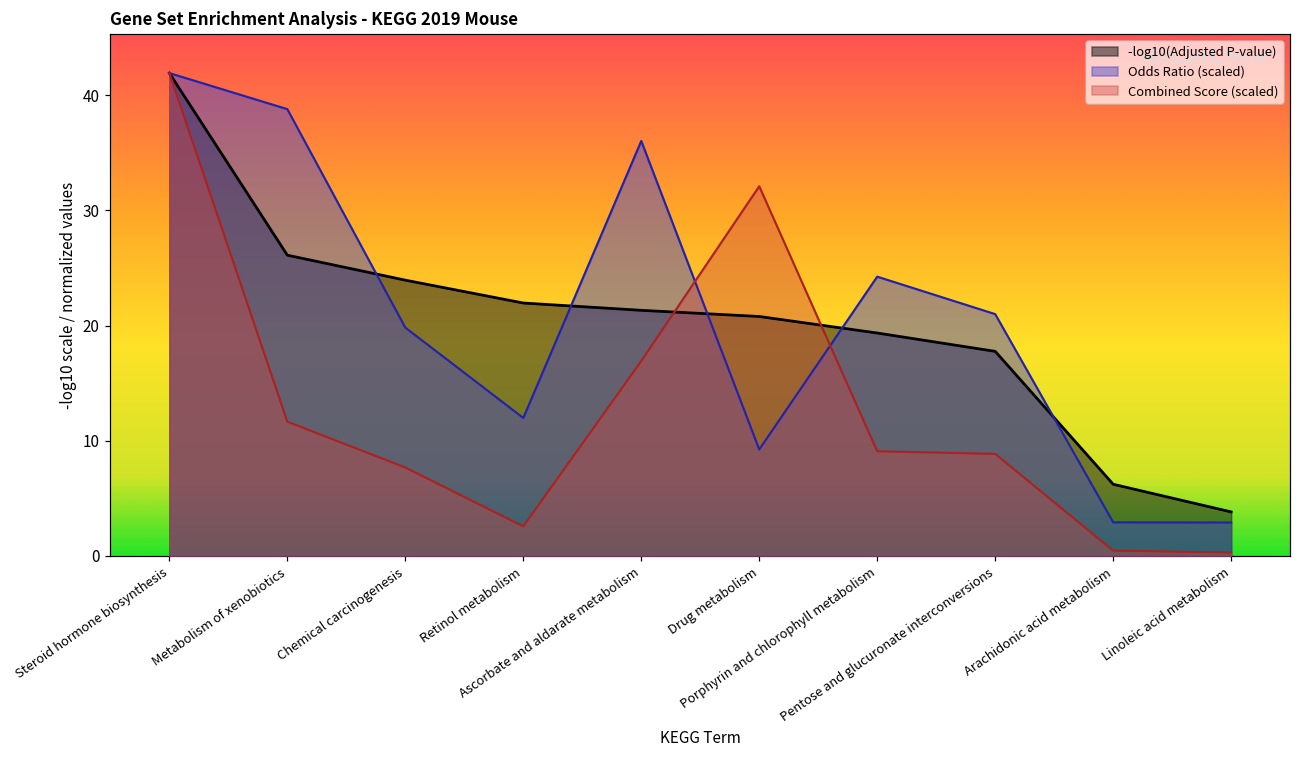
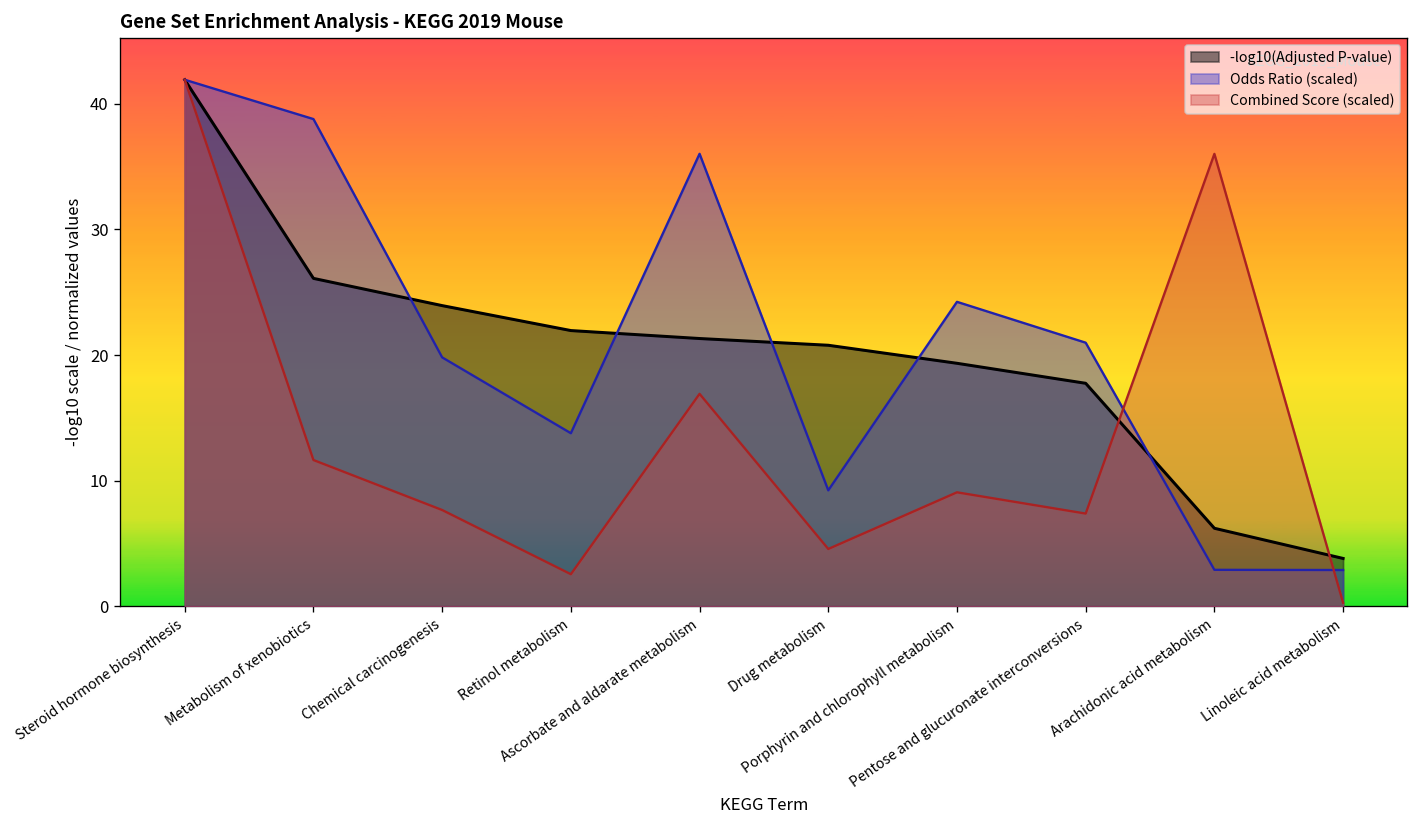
  {
    "-log10(Adjusted P-value)": {
      "Metabolism of xenobiotics": 26.1,
      "Chemical carcinogenesis": 23.9,
      "Retinol metabolism": 22.0,
      "Ascorbate and aldarate metabolism": 21.3,
      "Drug metabolism": 20.8,
      "Porphyrin and chlorophyll metabolism": 19.3,
      "Pentose and glucuronate interconversions": 17.8,
      "Arachidonic acid metabolism": 6.2,
      "Linoleic acid metabolism": 3.8
    },
    "Odds Ratio (scaled)": {
      "Metabolism of xenobiotics": 38.8,
      "Chemical carcinogenesis": 19.8,
-     "Retinol metabolism": 12.0,
+     "Retinol metabolism": 13.8,
      "Ascorbate and aldarate metabolism": 36.0,
      "Drug metabolism": 9.2,
      "Porphyrin and chlorophyll metabolism": 24.2,
      "Pentose and glucuronate interconversions": 21.0,
      "Arachidonic acid metabolism": 2.9,
      "Linoleic acid metabolism": 2.9
    },
    "Combined Score (scaled)": {
      "Metabolism of xenobiotics": 11.6,
      "Chemical carcinogenesis": 7.7,
      "Retinol metabolism": 2.6,
      "Ascorbate and aldarate metabolism": 16.9,
-     "Drug metabolism": 32.1,
+     "Drug metabolism": 4.6,
      "Porphyrin and chlorophyll metabolism": 9.1,
-     "Pentose and glucuronate interconversions": 8.9,
-     "Arachidonic acid metabolism": 0.4,
+     "Pentose and glucuronate interconversions": 7.4,
+     "Arachidonic acid metabolism": 36.0,
      "Linoleic acid metabolism": 0.3
    }
  }
